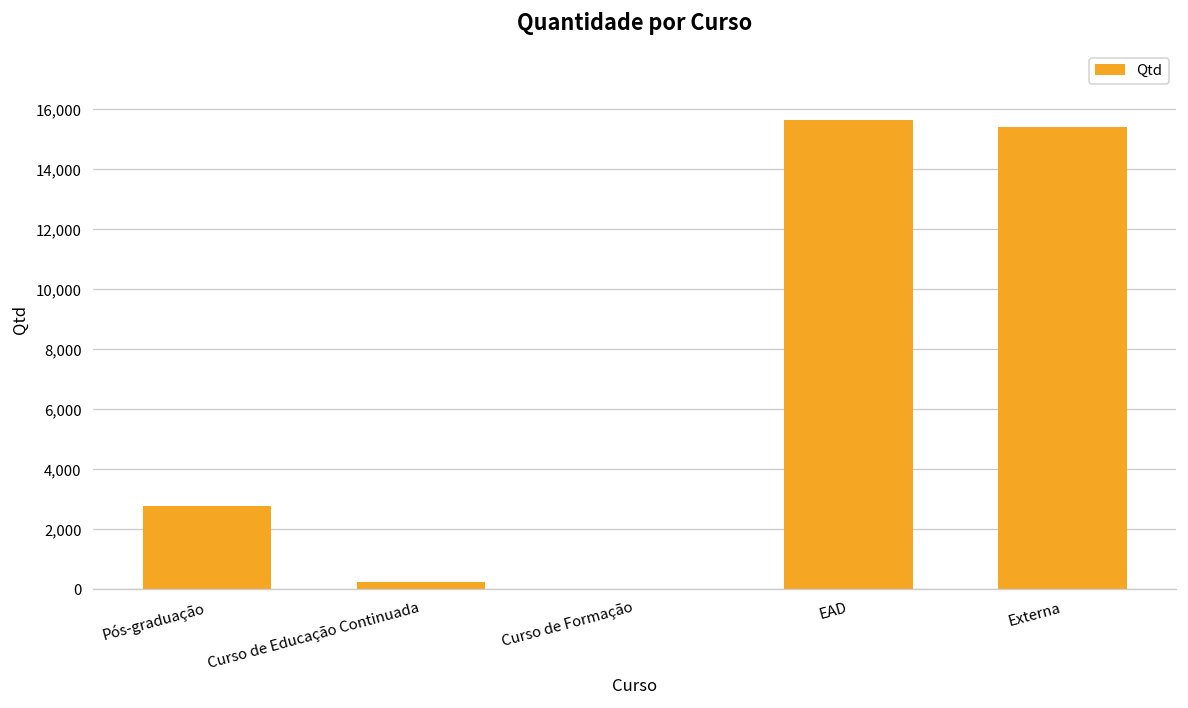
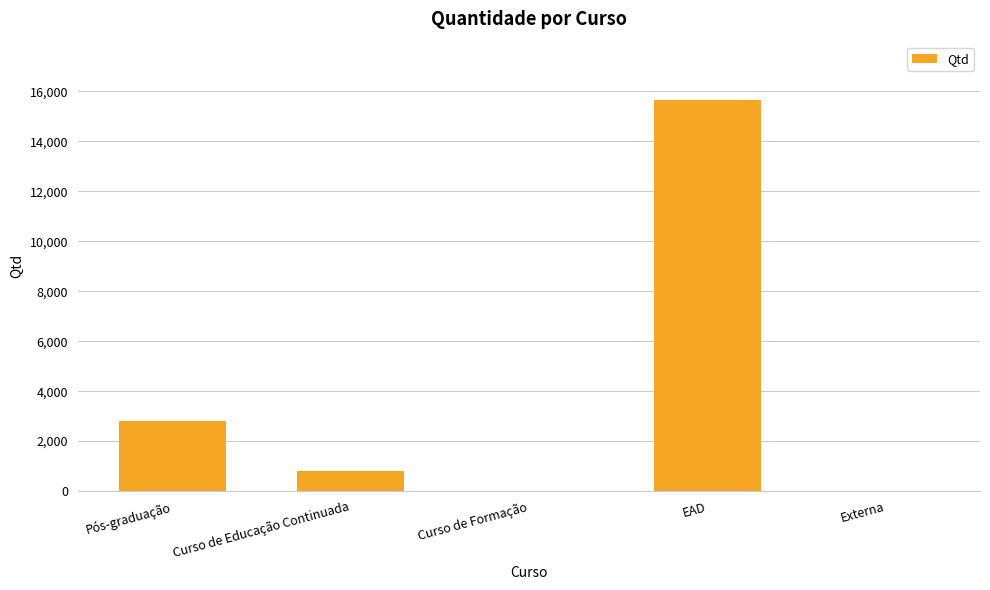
  {
    "Pós-graduação": "2,800",
-   "Curso de Educação Continuada": "300",
+   "Curso de Educação Continuada": "800",
    "Curso de Formação": "0",
    "EAD": "15,600",
-   "Externa": "15,400"
+   "Externa": "0"
  }
